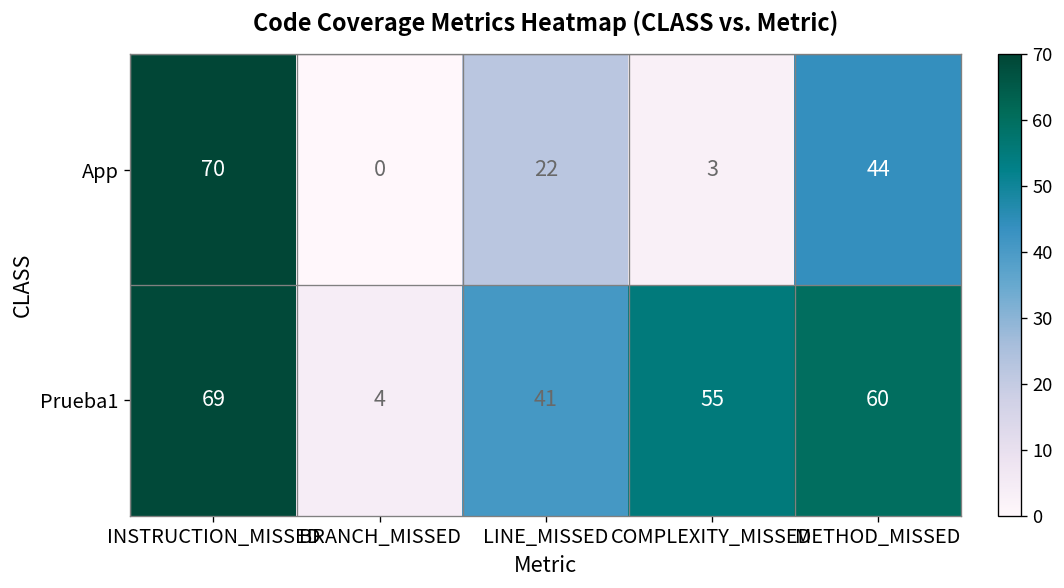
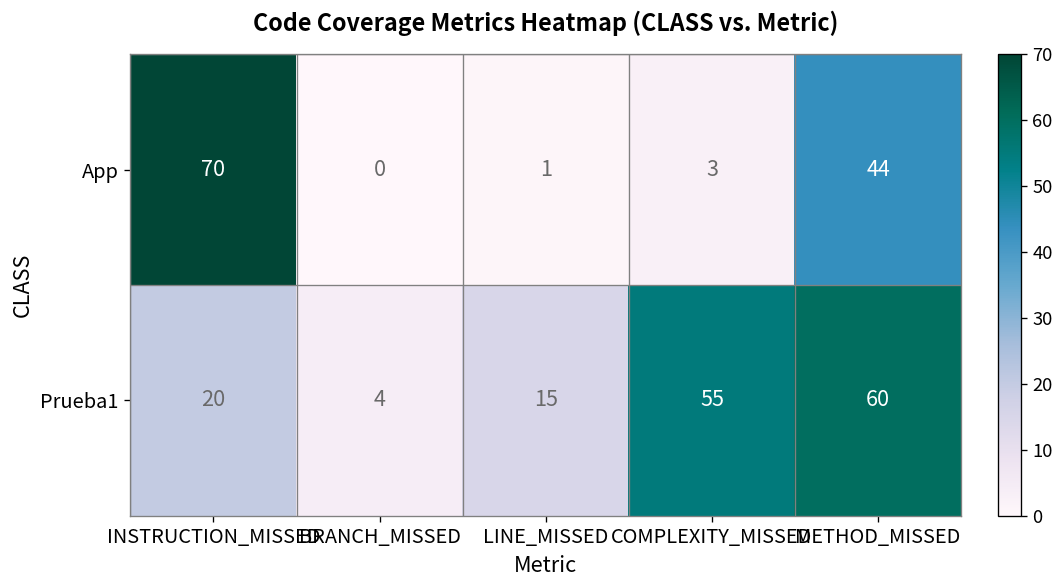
  {
    "App": {
      "INSTRUCTION_MISSED": 70,
      "BRANCH_MISSED": 0,
-     "LINE_MISSED": 22,
+     "LINE_MISSED": 1,
      "COMPLEXITY_MISSED": 3,
      "METHOD_MISSED": 44
    },
    "Prueba1": {
-     "INSTRUCTION_MISSED": 69,
+     "INSTRUCTION_MISSED": 20,
      "BRANCH_MISSED": 4,
-     "LINE_MISSED": 41,
+     "LINE_MISSED": 15,
      "COMPLEXITY_MISSED": 55,
      "METHOD_MISSED": 60
    }
  }
